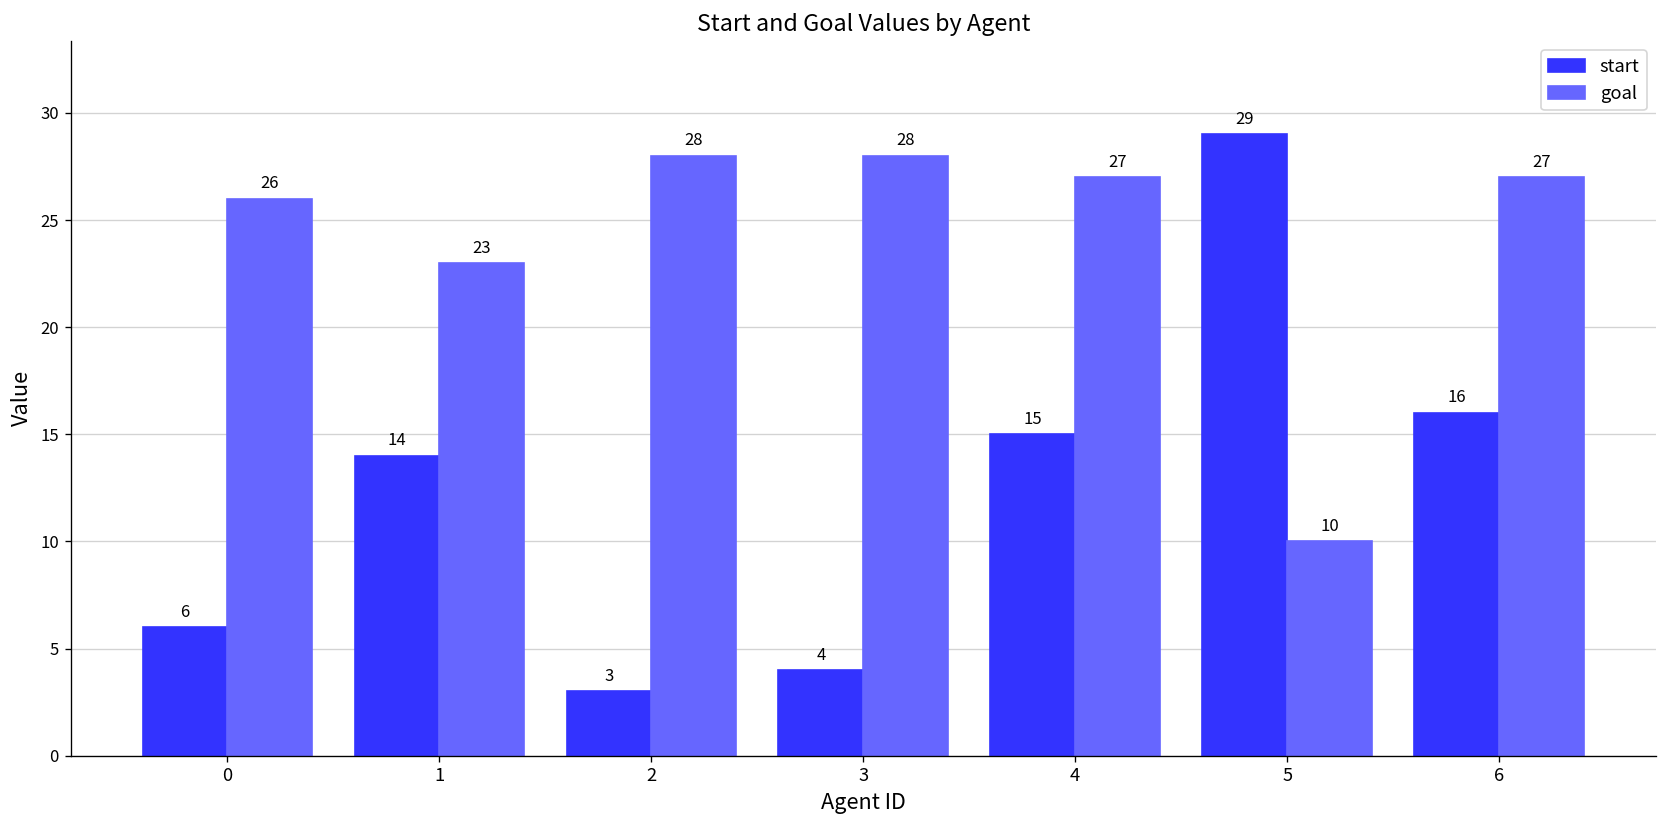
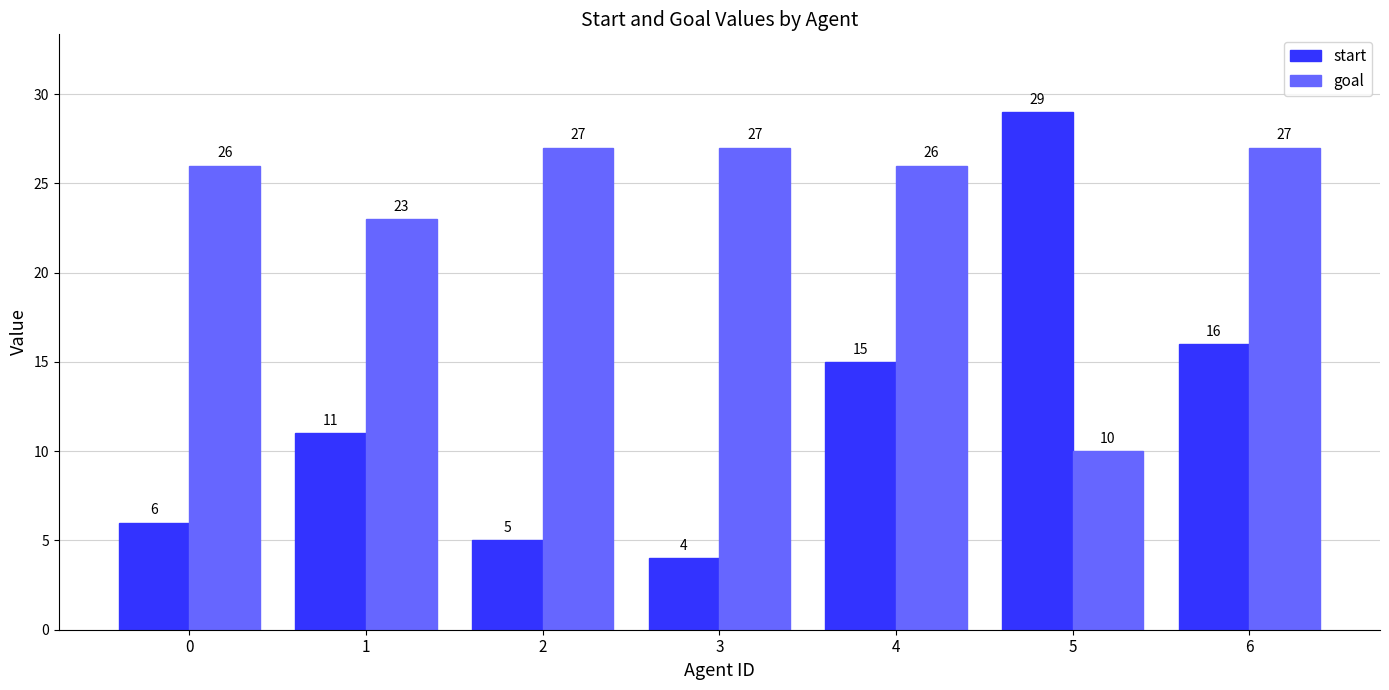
  {
    "start": {
      "0": 6,
-     "1": 14,
-     "2": 3,
+     "1": 11,
+     "2": 5,
      "3": 4,
      "4": 15,
      "5": 29,
      "6": 16
    },
    "goal": {
      "0": 26,
      "1": 23,
-     "2": 28,
-     "3": 28,
-     "4": 27,
+     "2": 27,
+     "3": 27,
+     "4": 26,
      "5": 10,
      "6": 27
    }
  }
